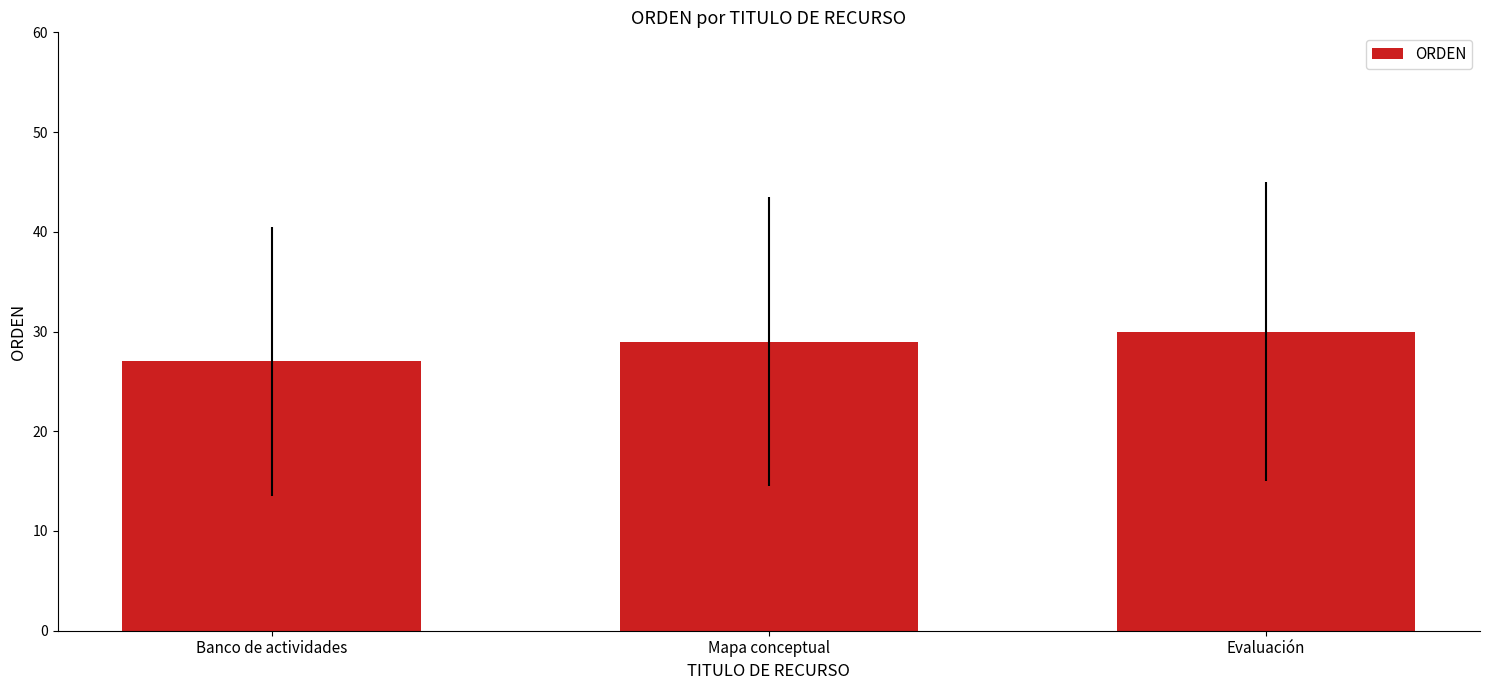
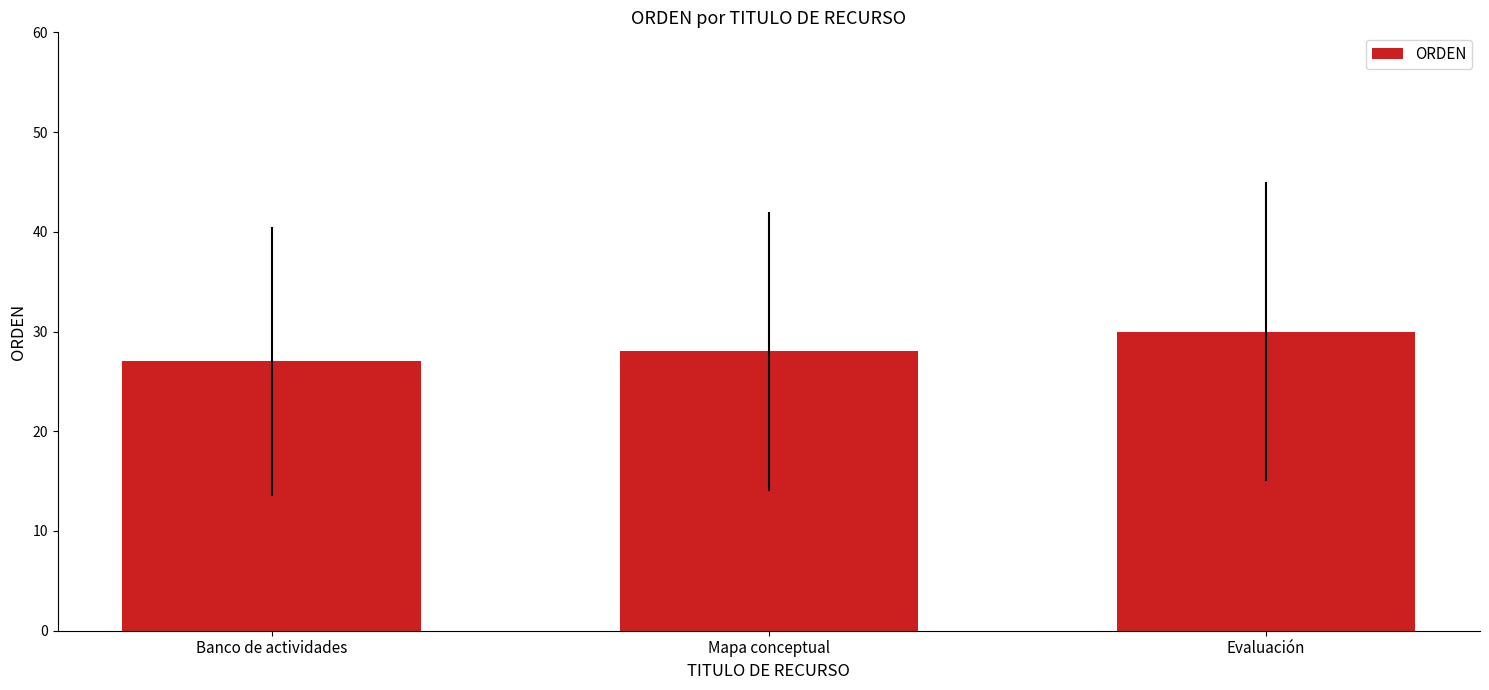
  {
    "Banco de actividades": 27,
-   "Mapa conceptual": 29,
+   "Mapa conceptual": 28,
    "Evaluación": 30
  }
